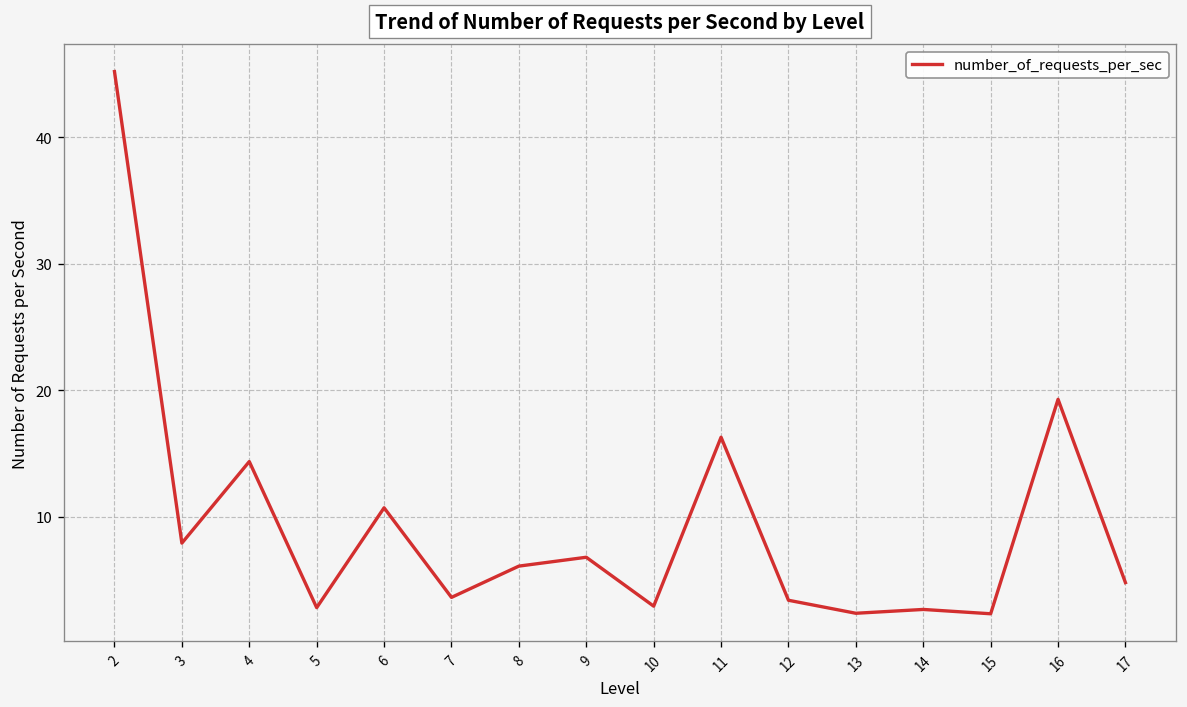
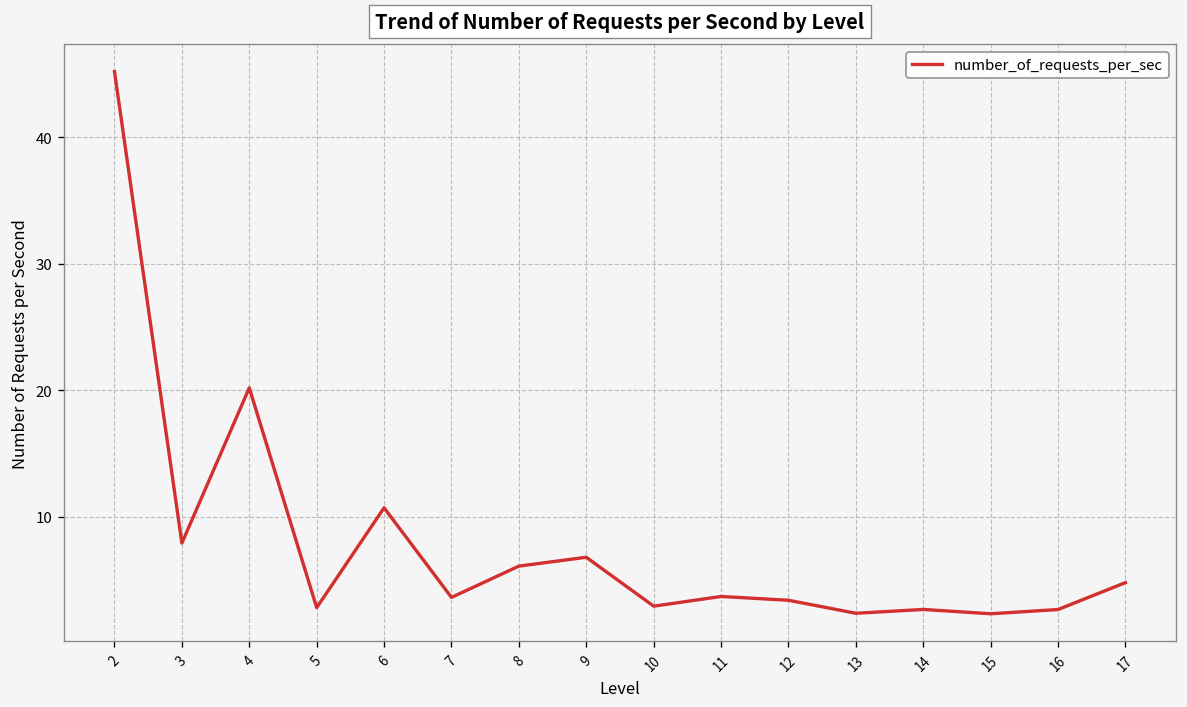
  {
    "2": 45.2,
    "3": 7.9,
-   "4": 14.4,
+   "4": 20.2,
    "5": 2.8,
    "6": 10.7,
    "7": 3.6,
    "8": 6.1,
    "9": 6.8,
    "10": 2.9,
-   "11": 16.3,
+   "11": 3.7,
    "12": 3.4,
    "13": 2.4,
    "14": 2.7,
    "15": 2.3,
-   "16": 19.3,
+   "16": 2.7,
    "17": 4.8
  }
